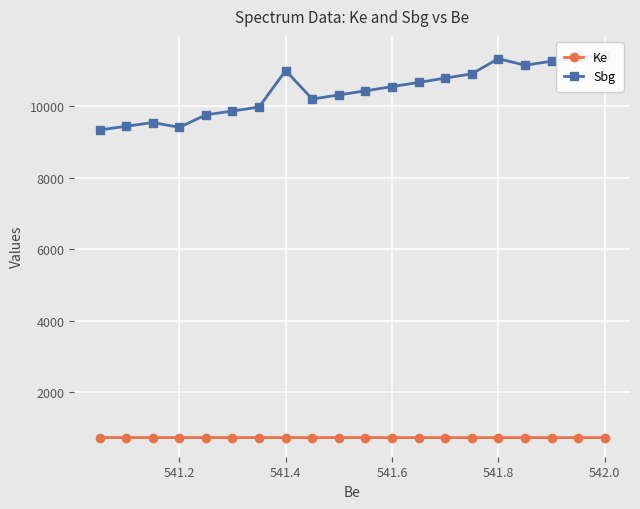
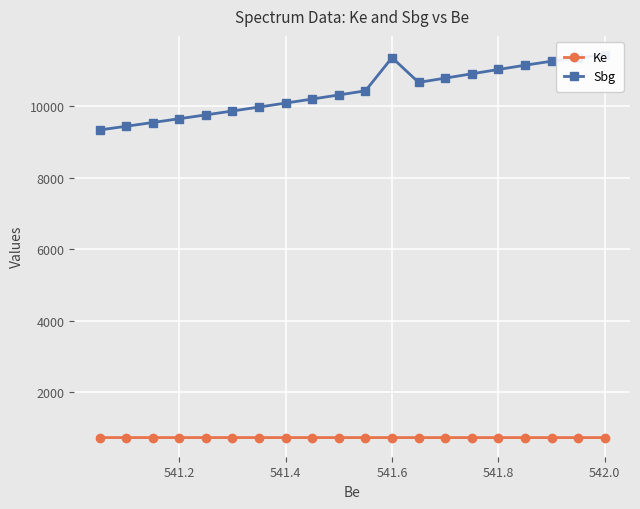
  {
    "Ke": {
      "541.2": 700,
      "541.4": 700,
      "541.6": 700,
      "541.8": 700,
      "542.0": 700
    },
    "Sbg": {
-     "541.2": 9400,
-     "541.4": 11000,
-     "541.6": 10600,
-     "541.8": 11300
+     "541.2": 9700,
+     "541.4": 10100,
+     "541.6": 11400,
+     "541.8": 11000
    }
  }
